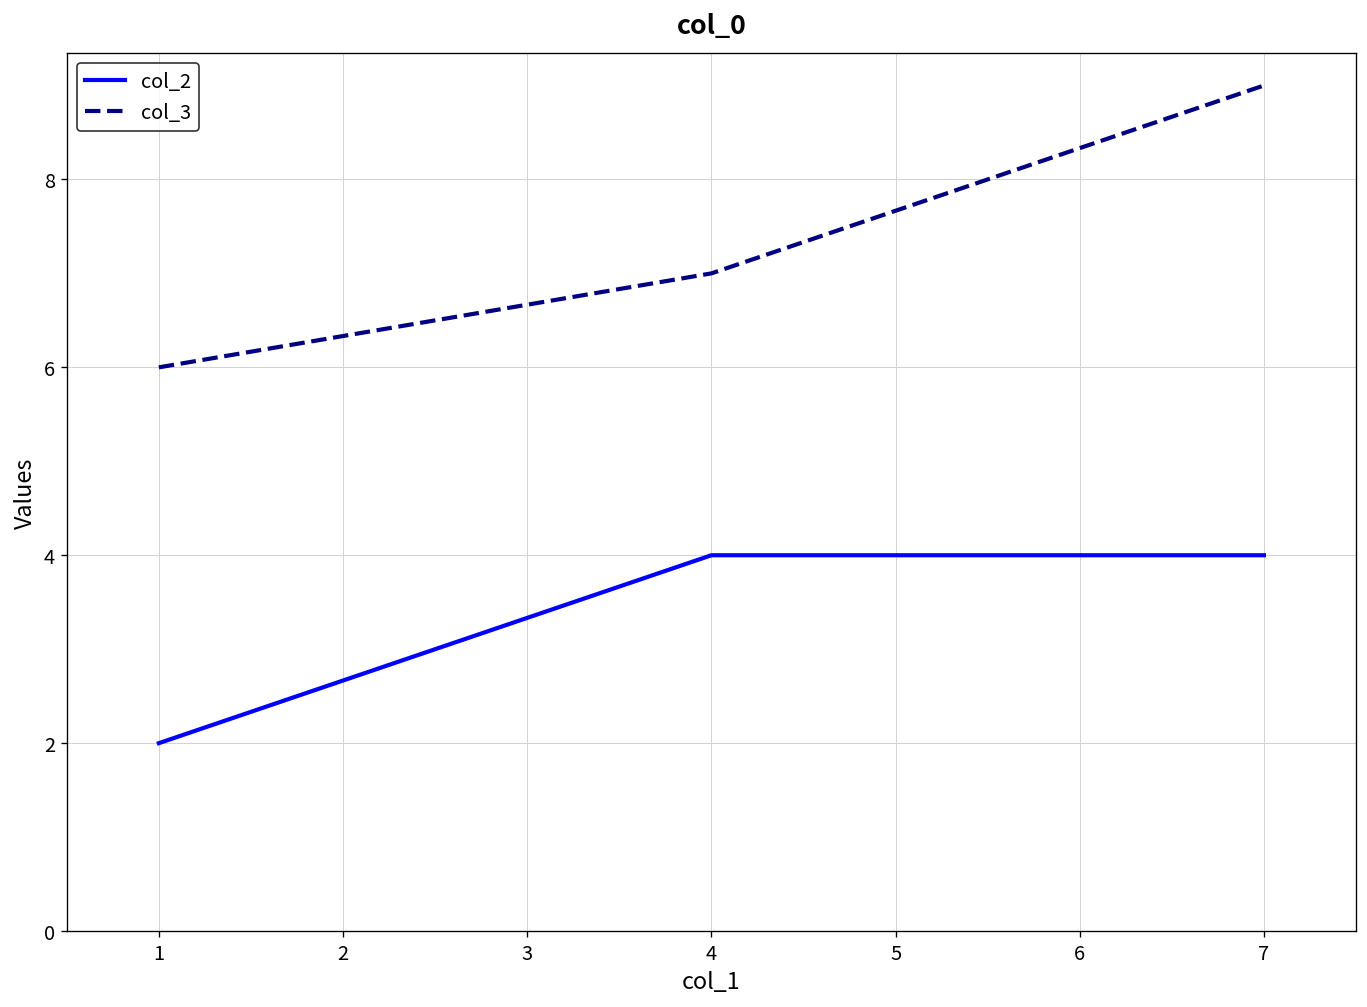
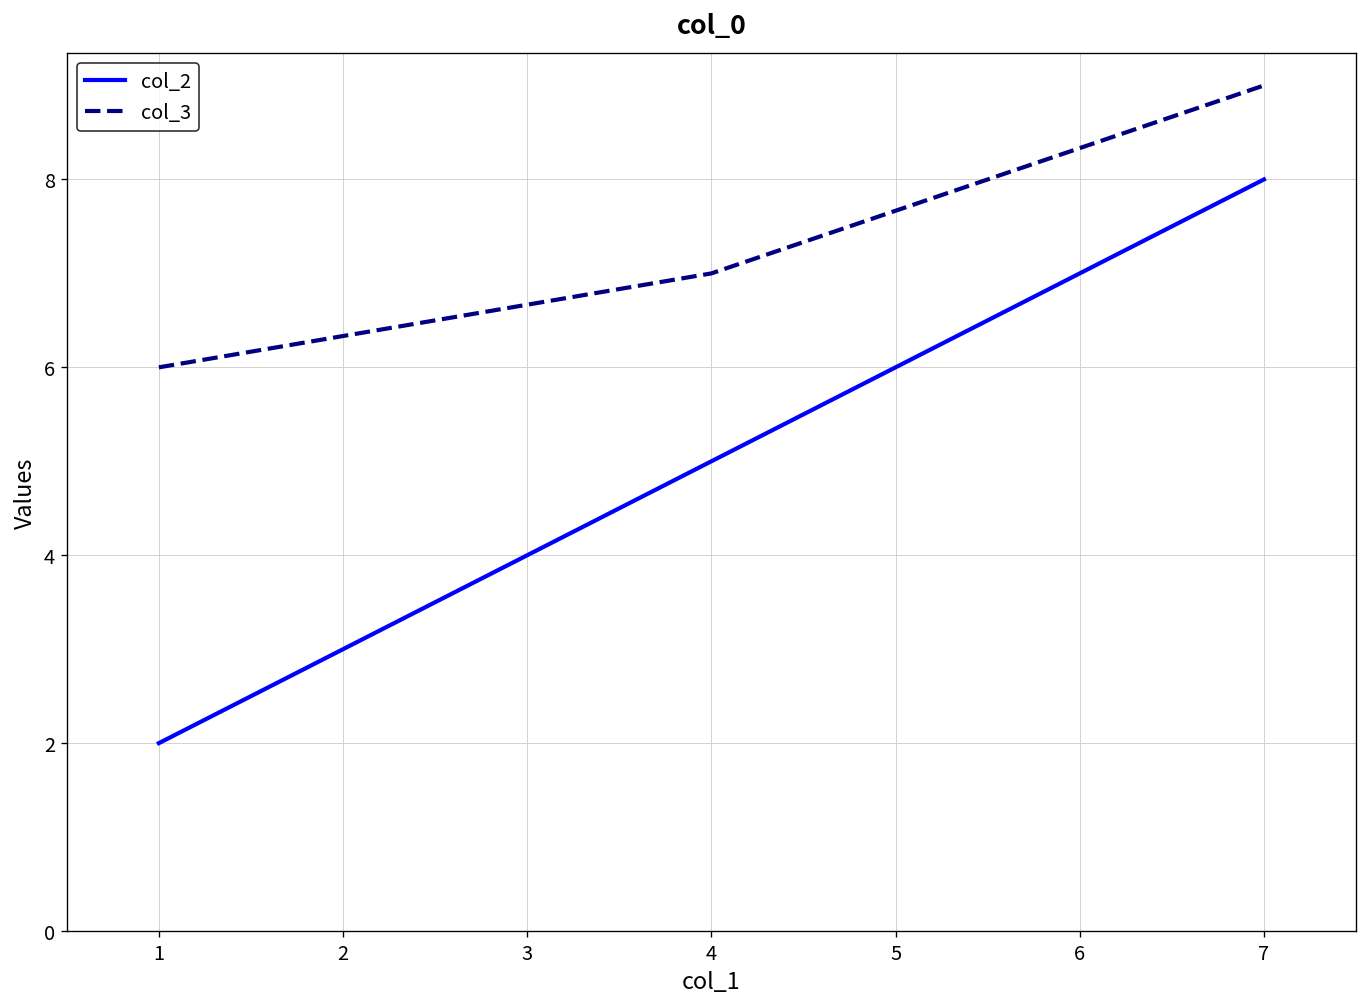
  {
    "col_2": {
      "1": 2,
-     "4": 4,
-     "7": 4
+     "4": 5,
+     "7": 8
    },
    "col_3": {
      "1": 6,
      "4": 7,
      "7": 9
    }
  }
